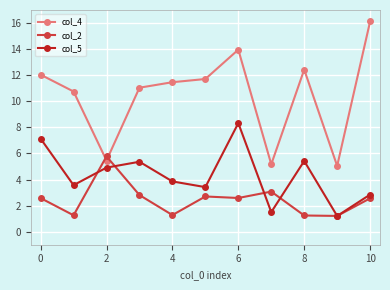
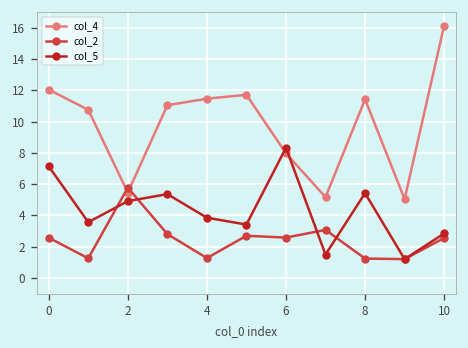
  {
    "col_4": {
      "0": 12.0,
      "2": 5.5,
      "4": 11.5,
-     "6": 14.0,
-     "8": 12.4,
+     "6": 8.0,
+     "8": 11.4,
      "10": 16.1
    }
  }
